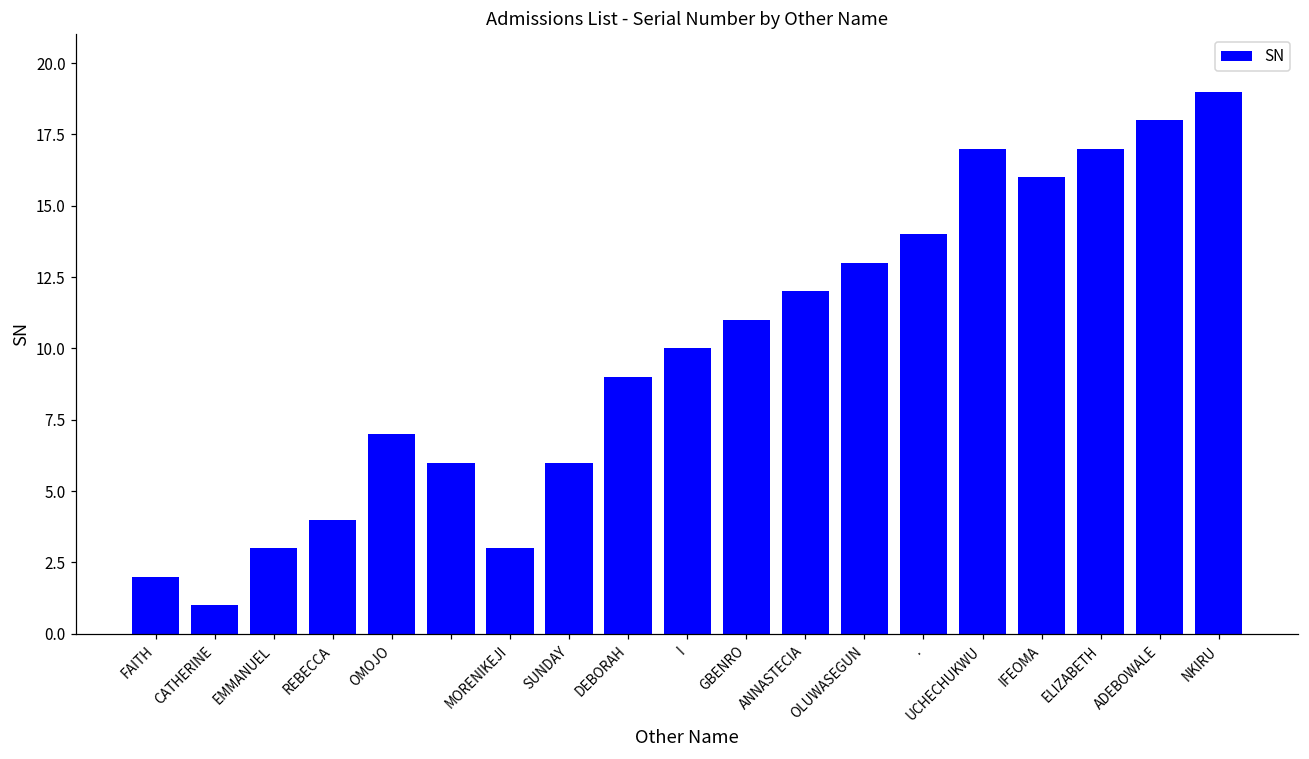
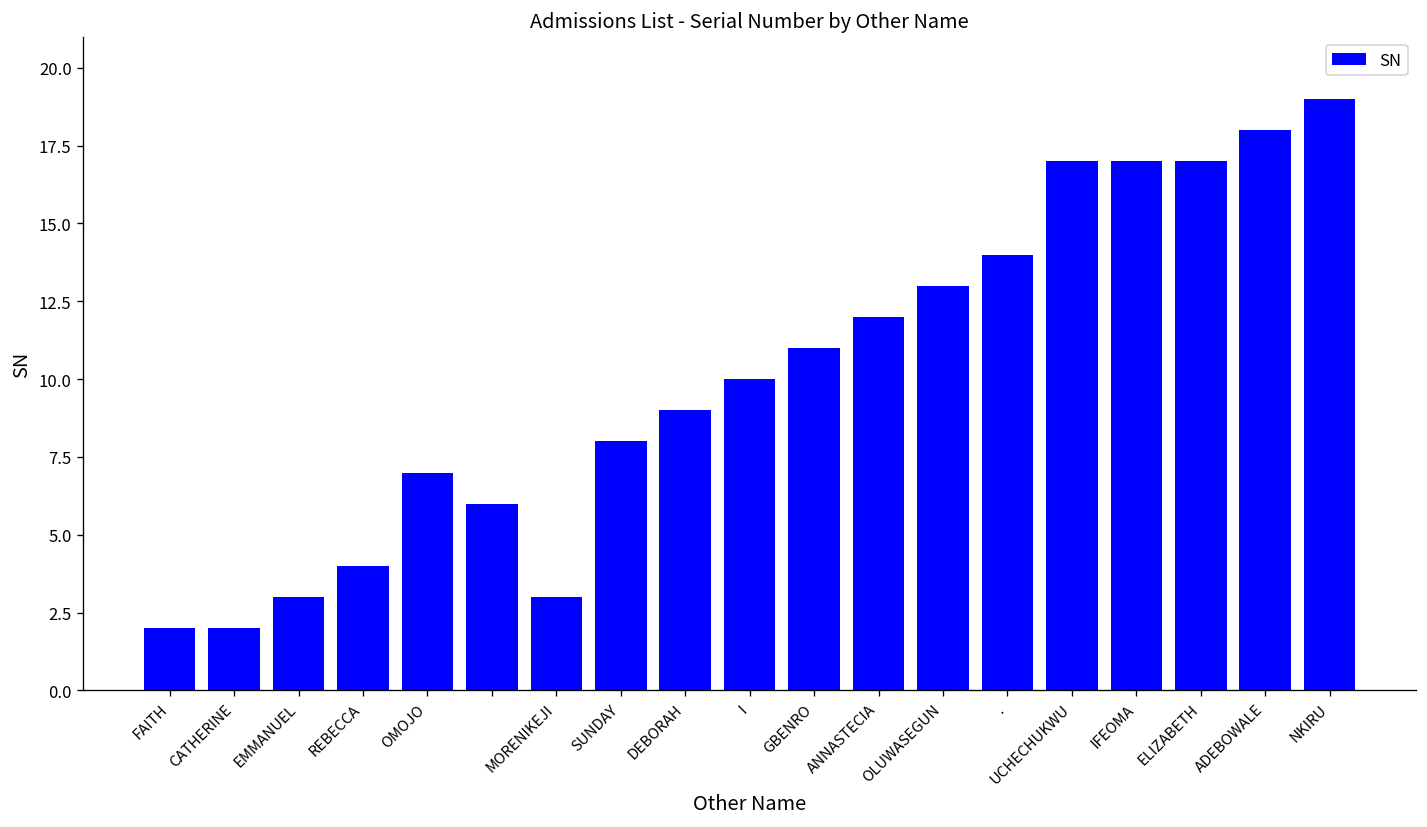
  {
    "FAITH": 2,
-   "CATHERINE": 1,
+   "CATHERINE": 2,
    "EMMANUEL": 3,
    "REBECCA": 4,
    "OMOJO": 7,
    "MORENIKEJI": 3,
-   "SUNDAY": 6,
+   "SUNDAY": 8,
    "DEBORAH": 9,
    "I": 10,
    "GBENRO": 11,
    "ANNASTECIA": 12,
    "OLUWASEGUN": 13,
    ".": 14,
    "UCHECHUKWU": 17,
-   "IFEOMA": 16,
+   "IFEOMA": 17,
    "ELIZABETH": 17,
    "ADEBOWALE": 18,
    "NKIRU": 19
  }
